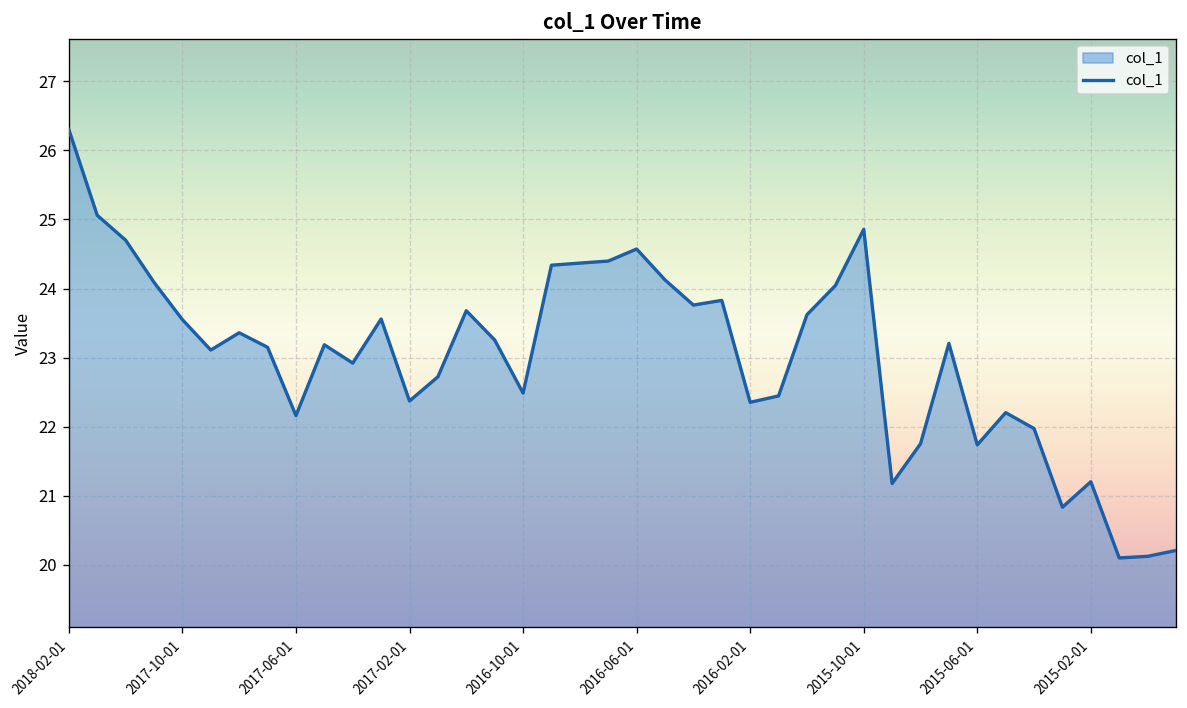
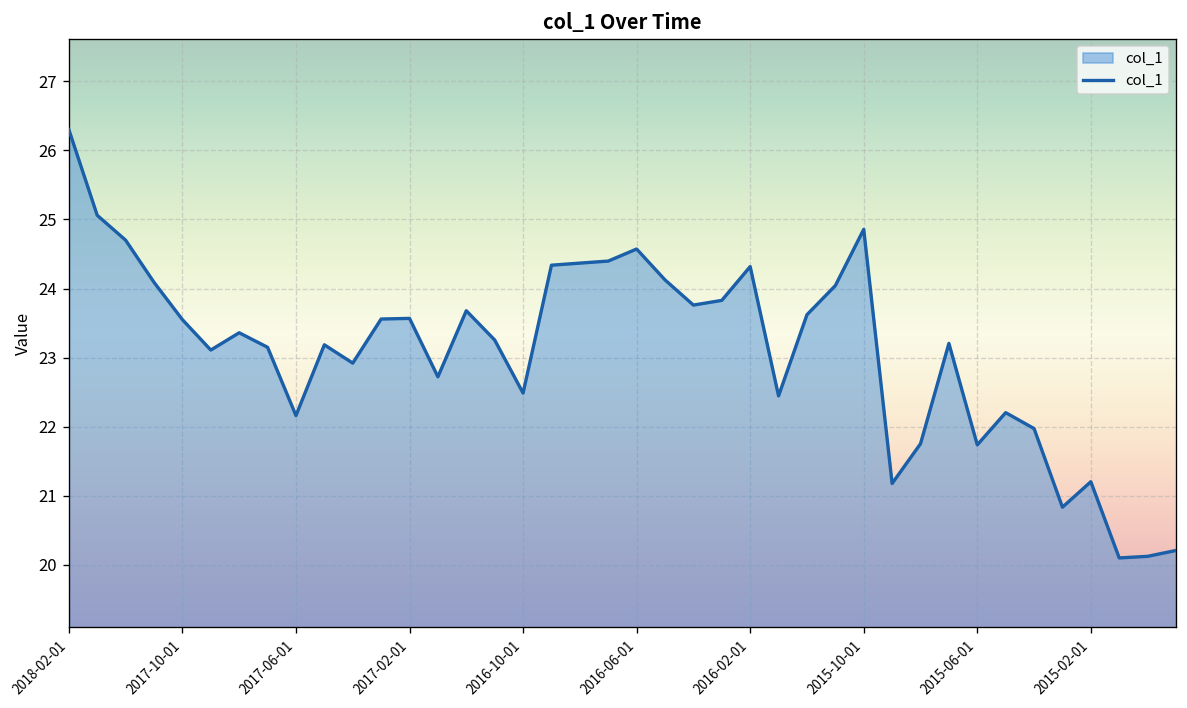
  {
    "2018-02-01": 26.3,
    "2017-10-01": 23.6,
    "2017-06-01": 22.2,
-   "2017-02-01": 22.4,
+   "2017-02-01": 23.6,
    "2016-10-01": 22.5,
    "2016-06-01": 24.6,
-   "2016-02-01": 22.4,
+   "2016-02-01": 24.3,
    "2015-10-01": 24.9,
    "2015-06-01": 21.7,
    "2015-02-01": 21.2
  }
